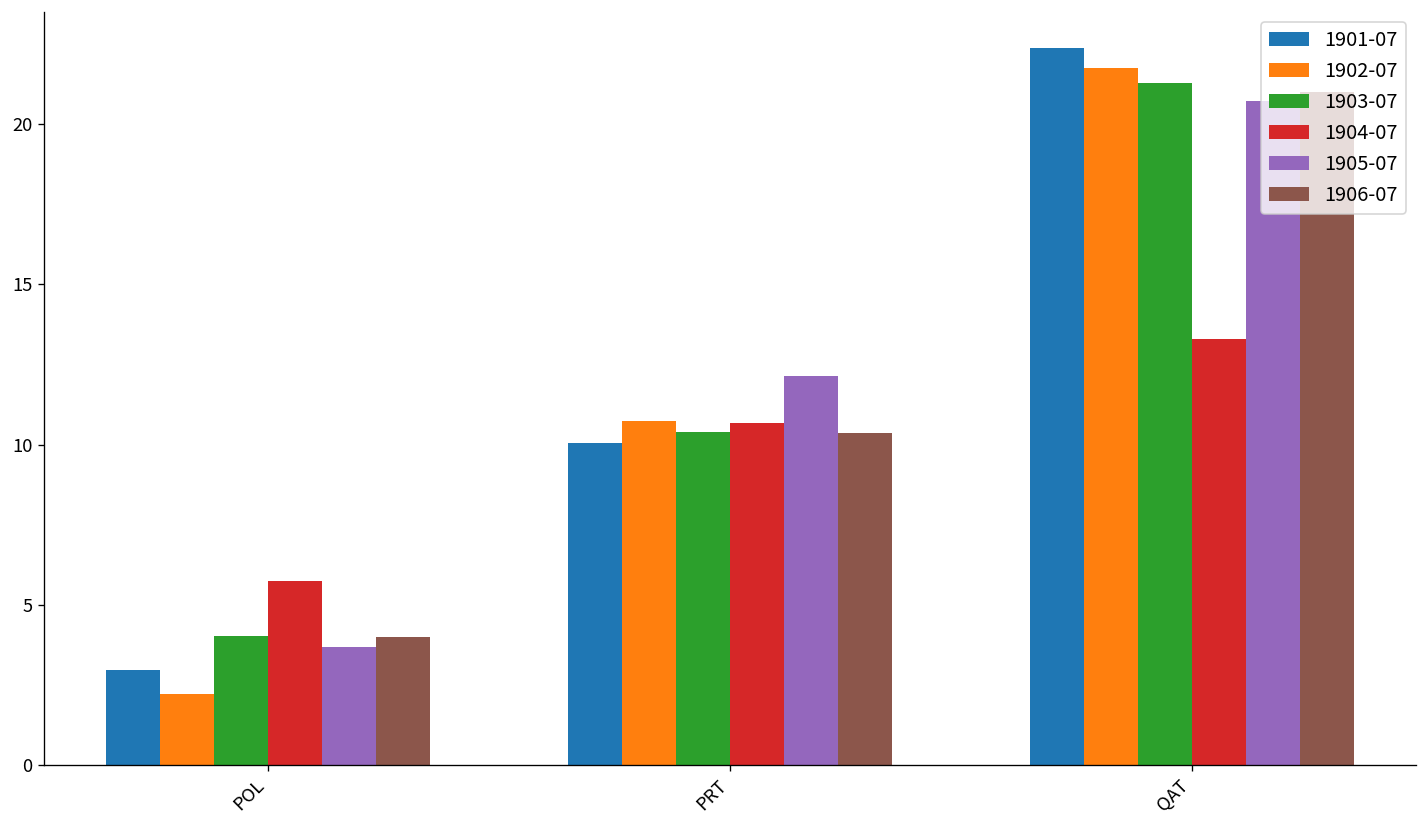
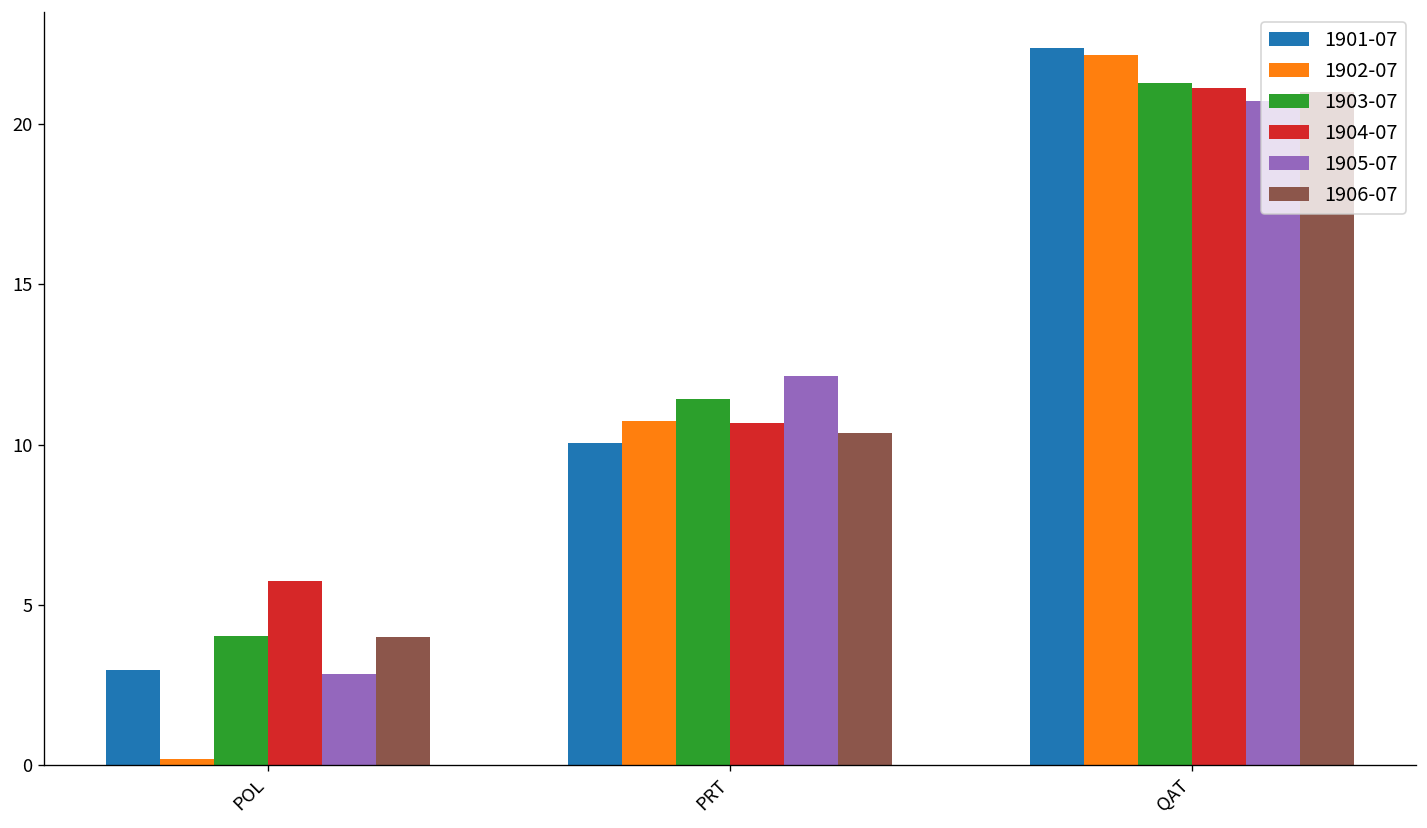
  {
    "1901-07": {
      "POL": 3.0,
      "PRT": 10.1,
      "QAT": 22.4
    },
    "1902-07": {
-     "POL": 2.2,
+     "POL": 0.2,
      "PRT": 10.7,
-     "QAT": 21.8
+     "QAT": 22.2
    },
    "1903-07": {
      "POL": 4.0,
-     "PRT": 10.4,
+     "PRT": 11.4,
      "QAT": 21.3
    },
    "1904-07": {
      "POL": 5.8,
      "PRT": 10.7,
-     "QAT": 13.3
+     "QAT": 21.2
    },
    "1905-07": {
-     "POL": 3.7,
+     "POL": 2.8,
      "PRT": 12.1
    },
    "1906-07": {
      "POL": 4.0,
      "PRT": 10.4
    }
  }
